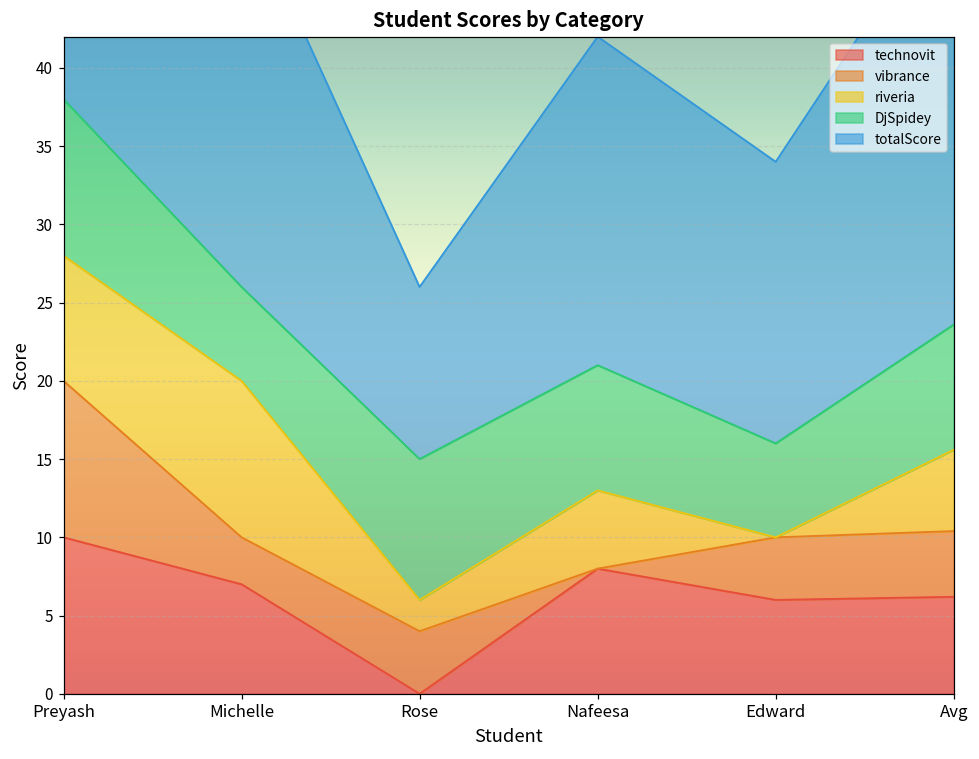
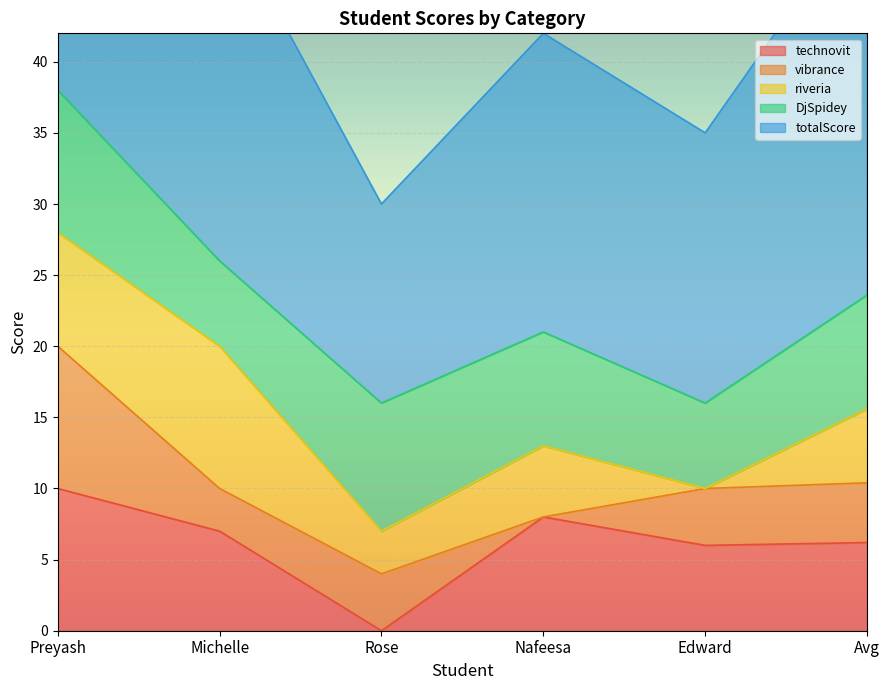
  {
    "riveria": {
      "Preyash": 8,
      "Michelle": 10,
-     "Rose": 2,
+     "Rose": 3,
      "Nafeesa": 5,
      "Avg": 5.2
    },
    "DjSpidey": {
      "Preyash": 10,
      "Michelle": 6,
      "Rose": 9,
      "Nafeesa": 8,
      "Edward": 6,
      "Avg": 8
    },
    "totalScore": {
-     "Rose": 11,
+     "Rose": 14,
      "Nafeesa": 21,
-     "Edward": 18
+     "Edward": 19
    }
  }
